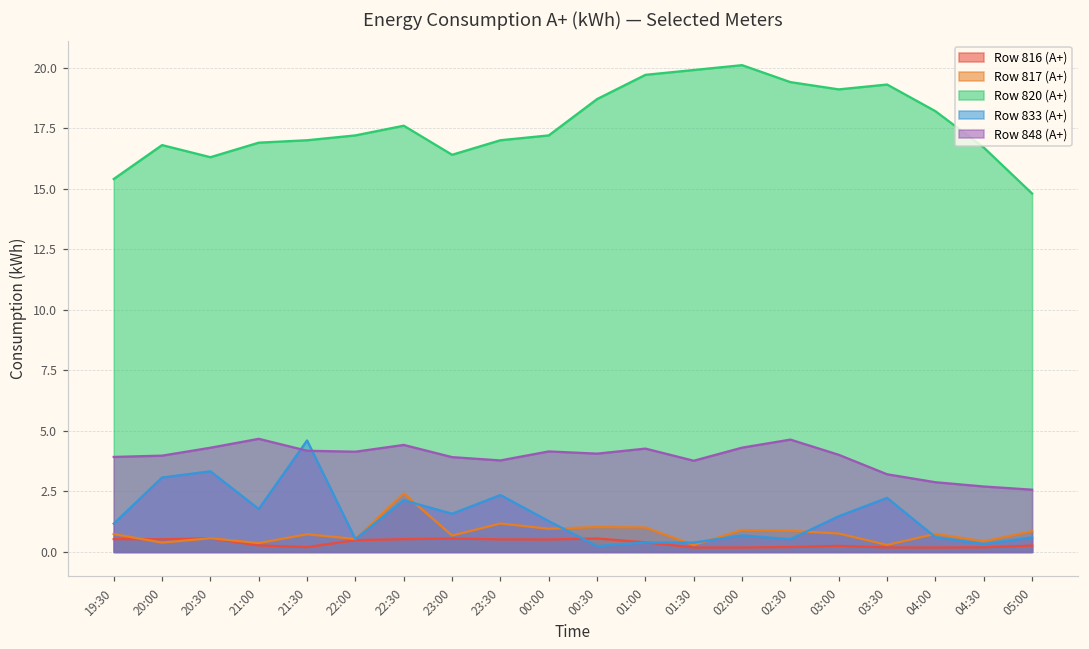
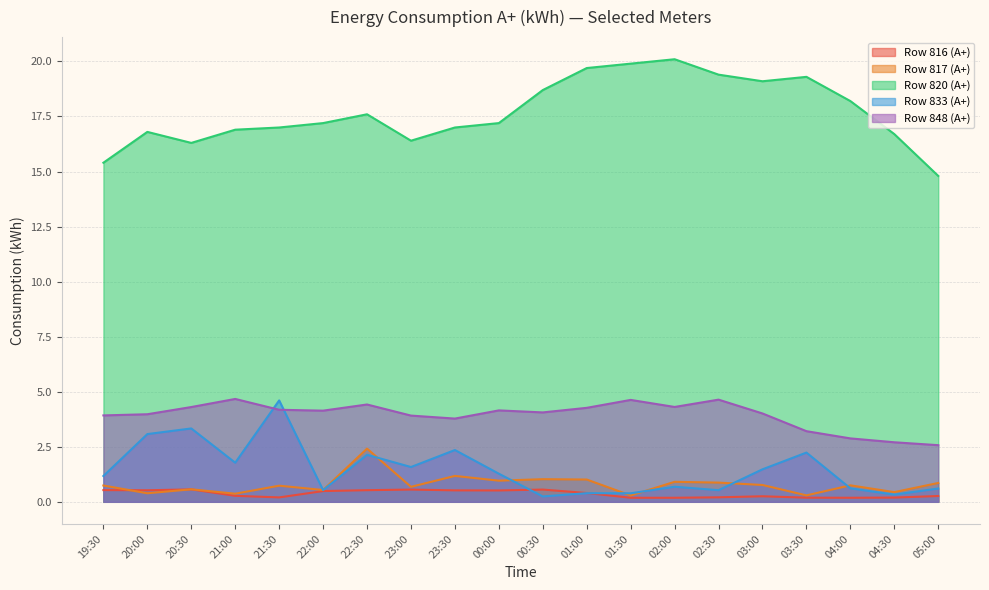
  {
    "Row 820 (A+)": {
      "19:30": 15.4,
      "20:00": 16.8,
      "20:30": 16.3,
      "21:00": 16.9,
      "21:30": 17.0,
      "22:00": 17.2,
      "22:30": 17.6,
      "23:00": 16.4,
      "23:30": 17.0,
      "00:00": 17.2,
      "00:30": 18.7,
      "01:00": 19.7,
      "01:30": 19.9,
      "02:00": 20.1,
      "02:30": 19.4,
      "03:00": 19.1,
      "03:30": 19.3,
      "04:00": 18.2,
      "04:30": 16.7,
      "05:00": 14.8
    },
    "Row 833 (A+)": {
      "19:30": 1.2,
      "20:00": 3.1,
      "20:30": 3.3,
      "21:00": 1.8,
      "21:30": 4.6,
      "22:30": 2.1,
      "23:00": 1.6,
      "23:30": 2.4,
      "00:00": 1.3,
      "00:30": 0.2,
      "02:00": 0.7,
      "02:30": 0.5,
      "03:00": 1.5,
      "03:30": 2.2,
      "04:00": 0.6,
      "05:00": 0.6
    },
    "Row 848 (A+)": {
      "19:30": 3.9,
      "20:00": 4.0,
      "20:30": 4.3,
      "21:00": 4.7,
      "21:30": 4.2,
      "22:00": 4.1,
      "22:30": 4.4,
      "23:00": 3.9,
      "23:30": 3.8,
      "00:00": 4.2,
      "00:30": 4.1,
      "01:00": 4.3,
-     "01:30": 3.8,
+     "01:30": 4.6,
      "02:00": 4.3,
      "02:30": 4.6,
      "03:00": 4.0,
      "03:30": 3.2,
      "04:00": 2.9,
      "04:30": 2.7,
      "05:00": 2.6
    }
  }
